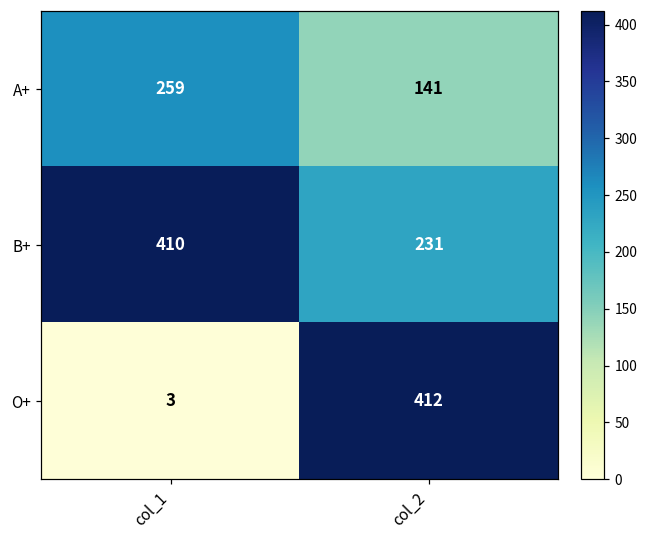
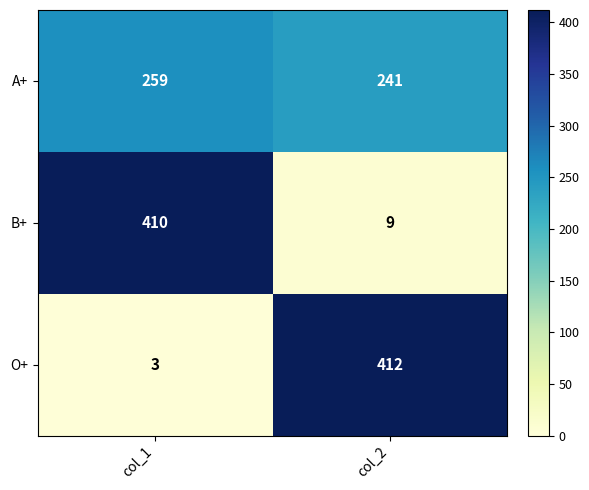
  {
    "A+": {
      "col_1": 259,
-     "col_2": 141
+     "col_2": 241
    },
    "B+": {
      "col_1": 410,
-     "col_2": 231
+     "col_2": 9
    },
    "O+": {
      "col_1": 3,
      "col_2": 412
    }
  }
